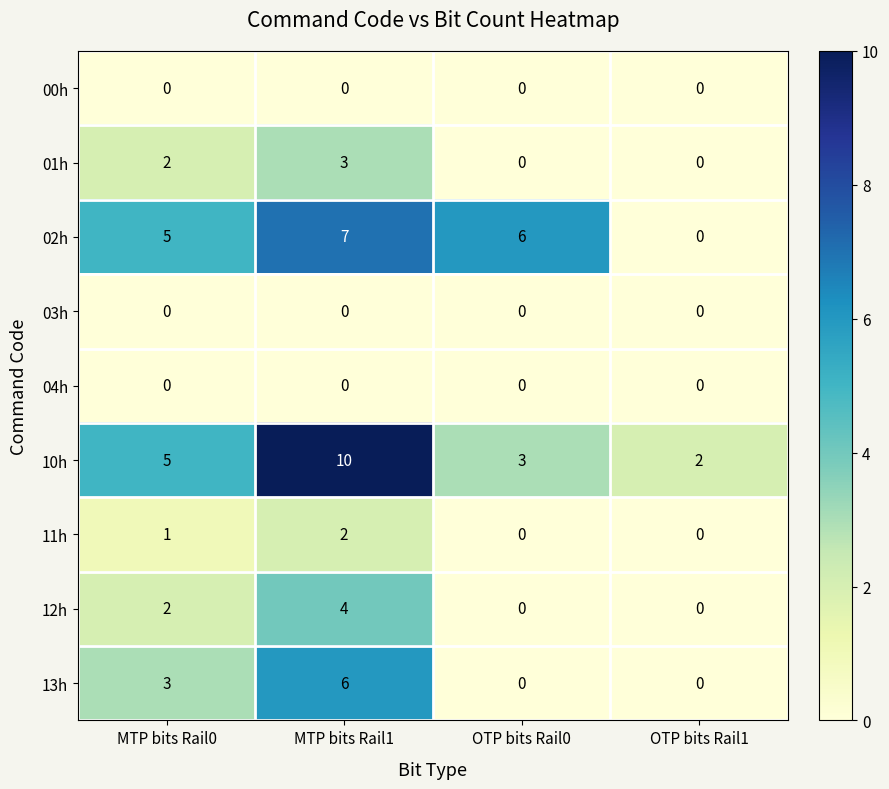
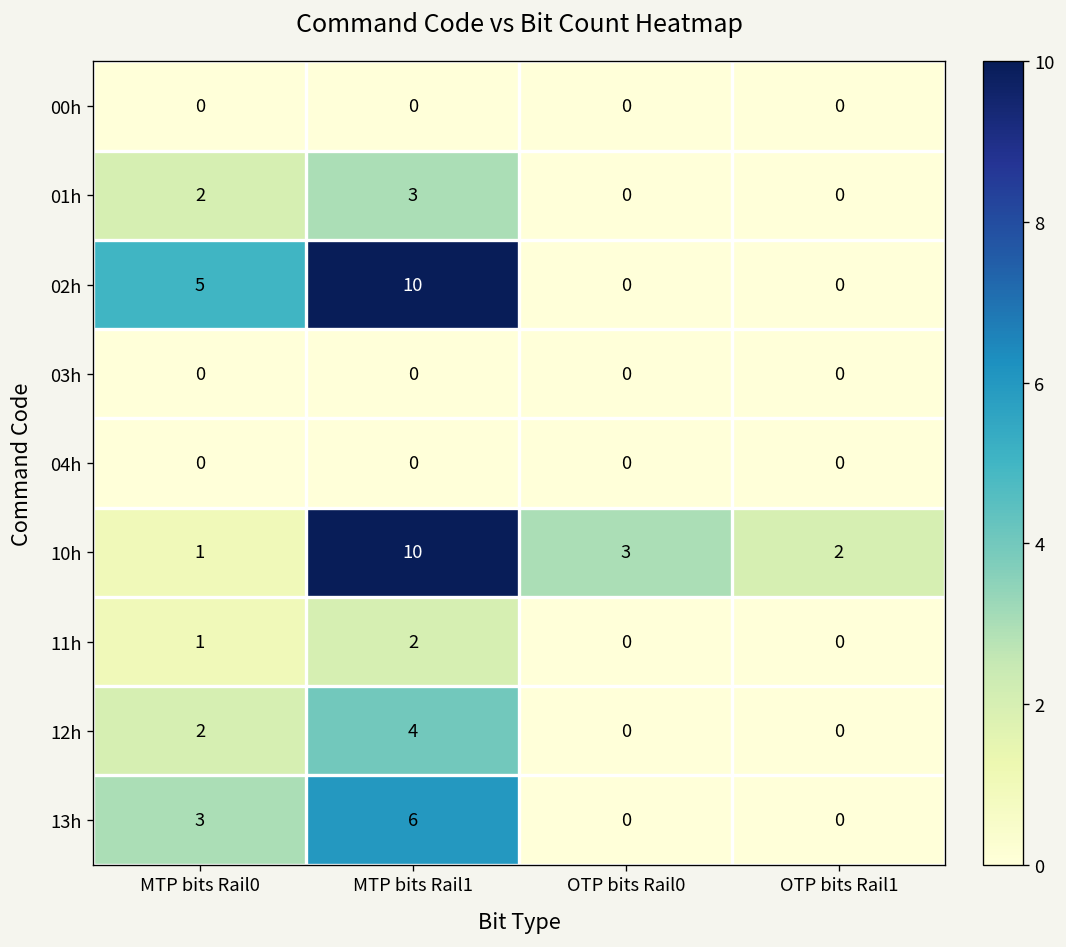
  {
    "00h": {
      "MTP bits Rail0": 0,
      "MTP bits Rail1": 0,
      "OTP bits Rail0": 0,
      "OTP bits Rail1": 0
    },
    "01h": {
      "MTP bits Rail0": 2,
      "MTP bits Rail1": 3,
      "OTP bits Rail0": 0,
      "OTP bits Rail1": 0
    },
    "02h": {
      "MTP bits Rail0": 5,
-     "MTP bits Rail1": 7,
-     "OTP bits Rail0": 6,
+     "MTP bits Rail1": 10,
+     "OTP bits Rail0": 0,
      "OTP bits Rail1": 0
    },
    "03h": {
      "MTP bits Rail0": 0,
      "MTP bits Rail1": 0,
      "OTP bits Rail0": 0,
      "OTP bits Rail1": 0
    },
    "04h": {
      "MTP bits Rail0": 0,
      "MTP bits Rail1": 0,
      "OTP bits Rail0": 0,
      "OTP bits Rail1": 0
    },
    "10h": {
-     "MTP bits Rail0": 5,
+     "MTP bits Rail0": 1,
      "MTP bits Rail1": 10,
      "OTP bits Rail0": 3,
      "OTP bits Rail1": 2
    },
    "11h": {
      "MTP bits Rail0": 1,
      "MTP bits Rail1": 2,
      "OTP bits Rail0": 0,
      "OTP bits Rail1": 0
    },
    "12h": {
      "MTP bits Rail0": 2,
      "MTP bits Rail1": 4,
      "OTP bits Rail0": 0,
      "OTP bits Rail1": 0
    },
    "13h": {
      "MTP bits Rail0": 3,
      "MTP bits Rail1": 6,
      "OTP bits Rail0": 0,
      "OTP bits Rail1": 0
    }
  }
